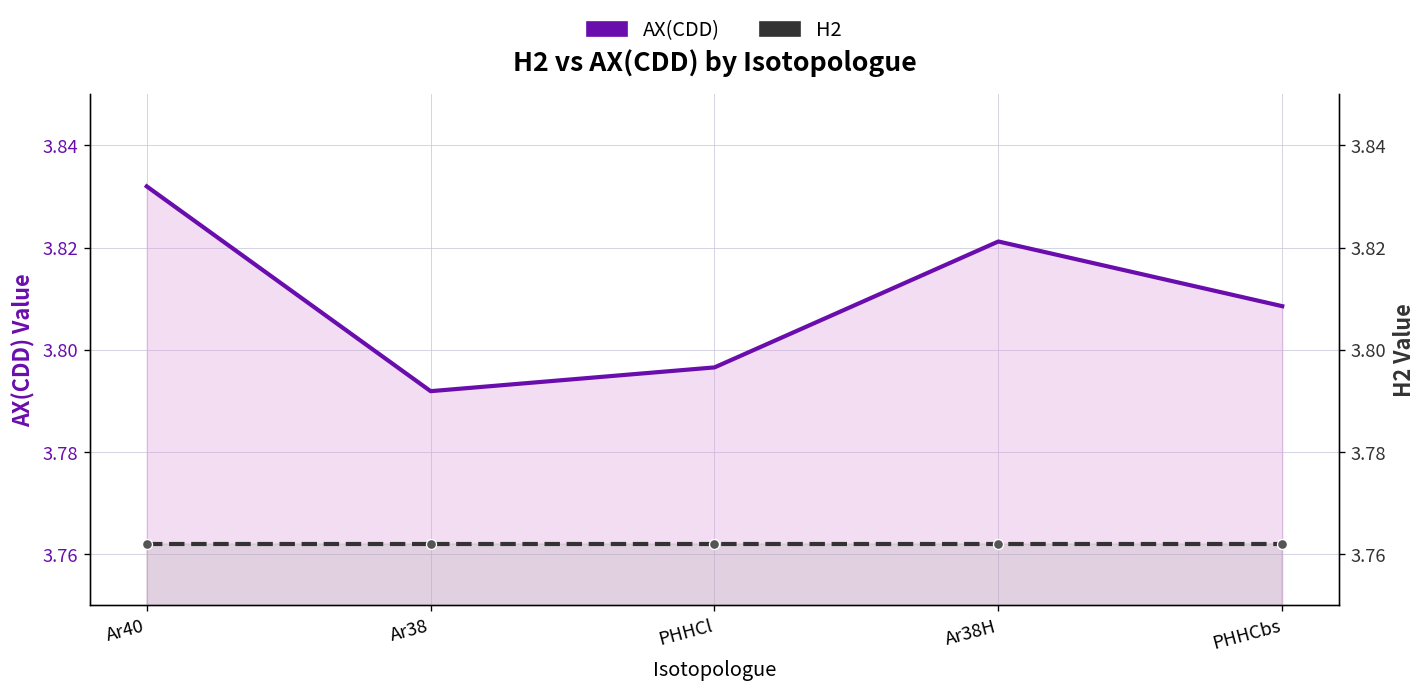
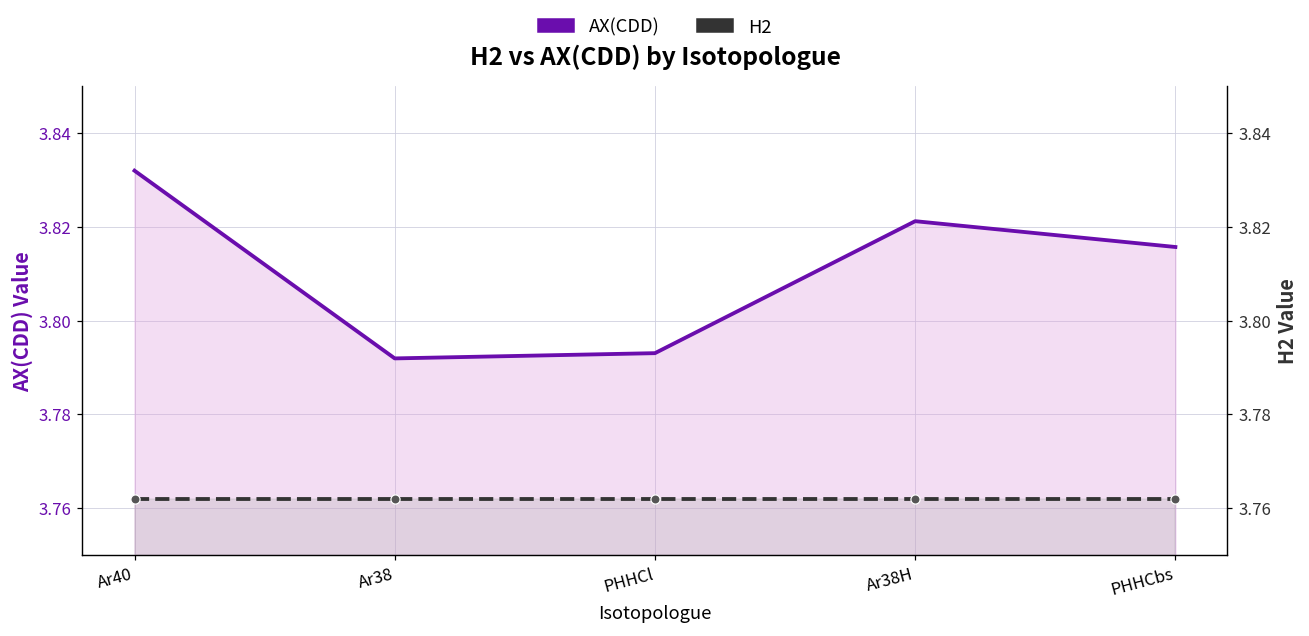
  {
    "AX(CDD)": {
      "Ar40": 3.832,
      "Ar38": 3.792,
-     "PHHCl": 3.797,
+     "PHHCl": 3.793,
      "Ar38H": 3.821,
-     "PHHCbs": 3.809
+     "PHHCbs": 3.816
    },
    "H2": {
      "Ar40": 3.762,
      "Ar38": 3.762,
      "PHHCl": 3.762,
      "Ar38H": 3.762,
      "PHHCbs": 3.762
    }
  }
